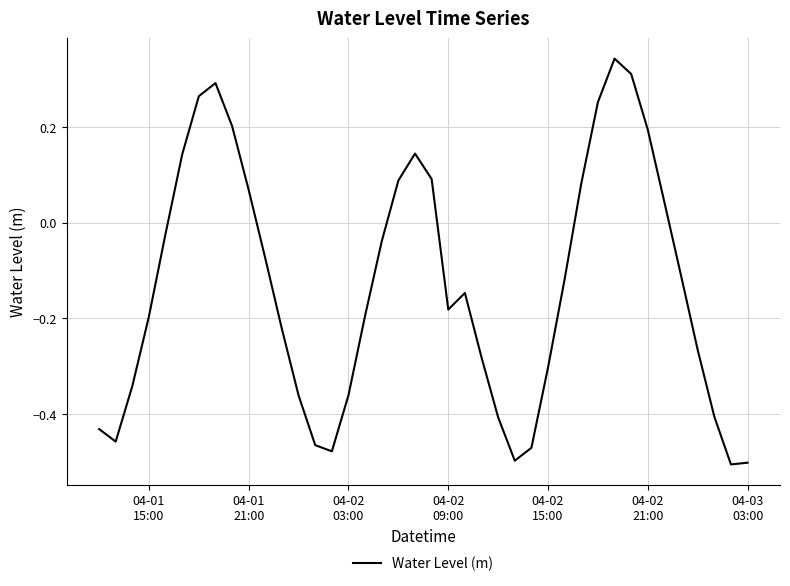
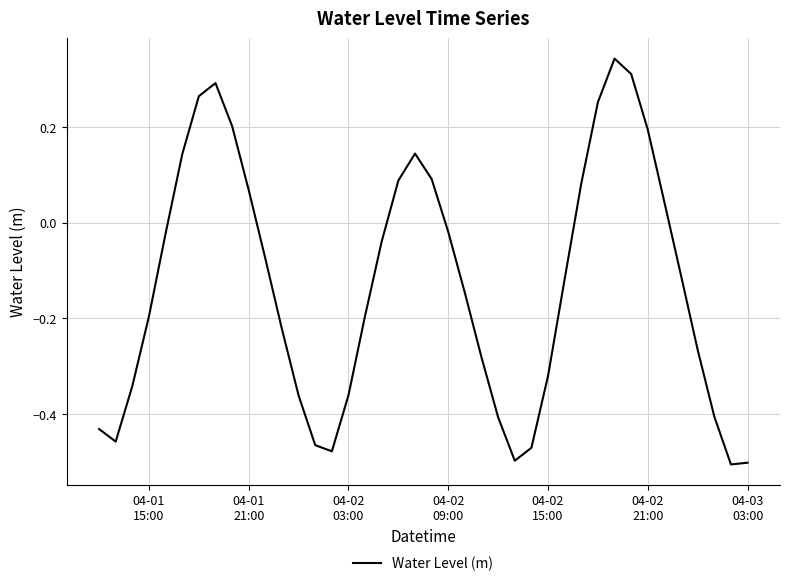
  {
    "04-01 15:00": -0.20,
    "04-01 21:00": 0.07,
    "04-02 03:00": -0.36,
-   "04-02 09:00": -0.18,
-   "04-02 15:00": -0.30,
+   "04-02 09:00": -0.02,
+   "04-02 15:00": -0.32,
    "04-02 21:00": 0.19,
    "04-03 03:00": -0.50
  }
